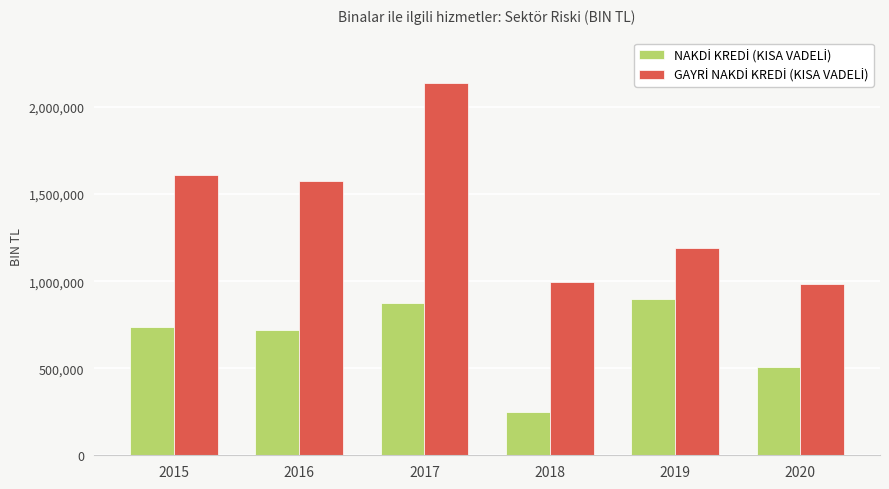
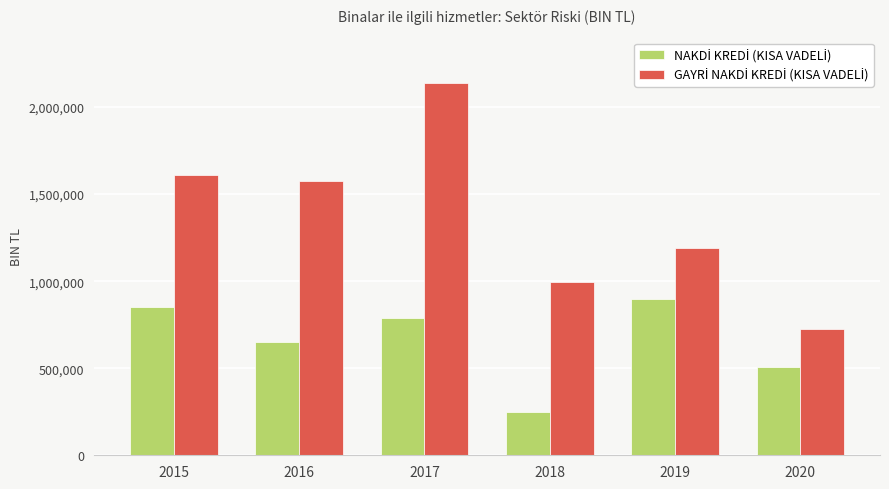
  {
    "NAKDİ KREDİ (KISA VADELİ)": {
-     "2015": "740,000",
-     "2016": "720,000",
-     "2017": "880,000",
+     "2015": "850,000",
+     "2016": "650,000",
+     "2017": "790,000",
      "2018": "250,000",
      "2019": "890,000",
      "2020": "500,000"
    },
    "GAYRİ NAKDİ KREDİ (KISA VADELİ)": {
      "2015": "1,610,000",
      "2016": "1,580,000",
      "2017": "2,140,000",
      "2018": "1,000,000",
      "2019": "1,190,000",
-     "2020": "990,000"
+     "2020": "730,000"
    }
  }
